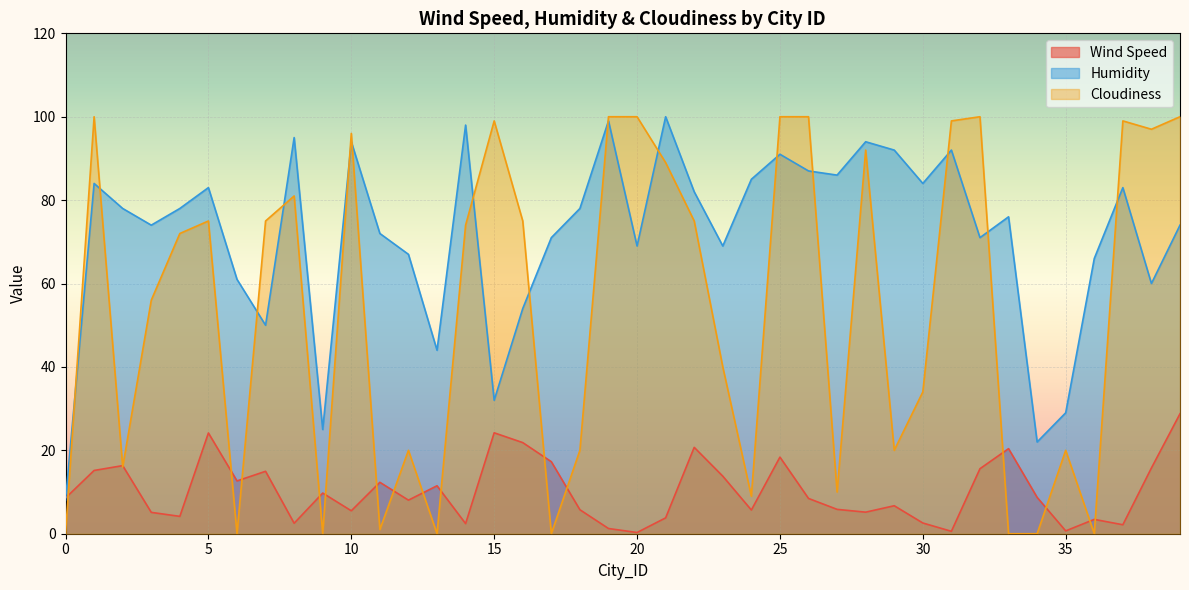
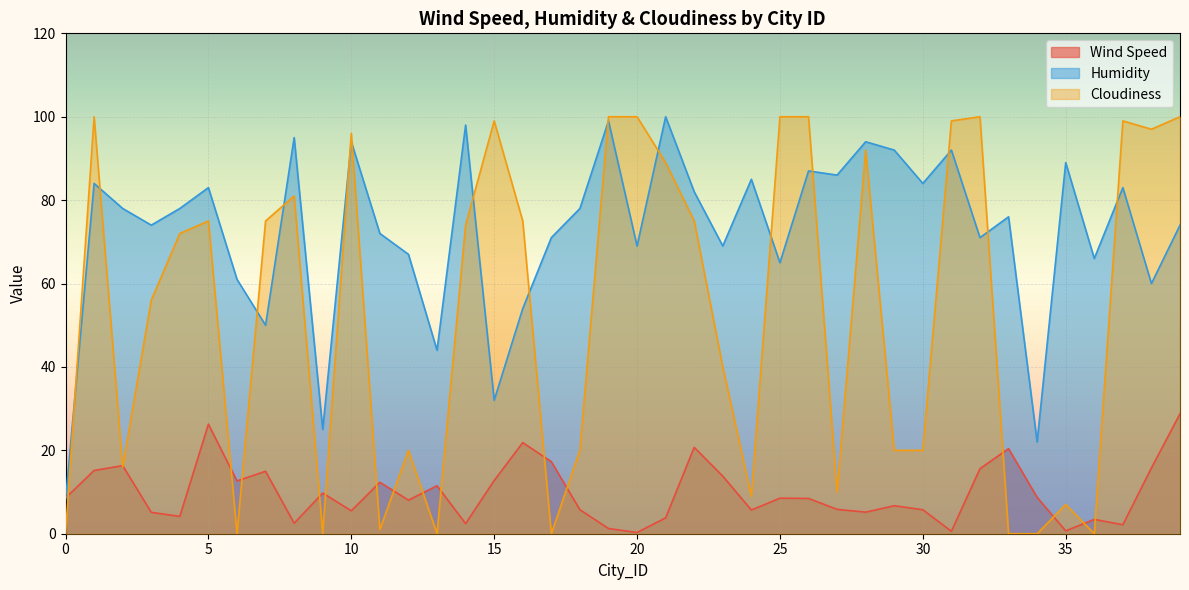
  {
    "Wind Speed": {
-     "5": 24,
+     "5": 26,
      "10": 6,
-     "15": 24,
+     "15": 13,
      "20": 0,
-     "25": 18,
-     "30": 3,
+     "25": 9,
+     "30": 6,
      "35": 1
    },
    "Humidity": {
      "5": 83,
      "10": 94,
      "15": 32,
      "20": 69,
-     "25": 91,
+     "25": 65,
      "30": 84,
-     "35": 29
+     "35": 89
    },
    "Cloudiness": {
      "0": 0,
      "5": 75,
      "10": 96,
      "15": 99,
      "20": 100,
      "25": 100,
-     "30": 34,
-     "35": 20
+     "30": 20,
+     "35": 7
    }
  }
